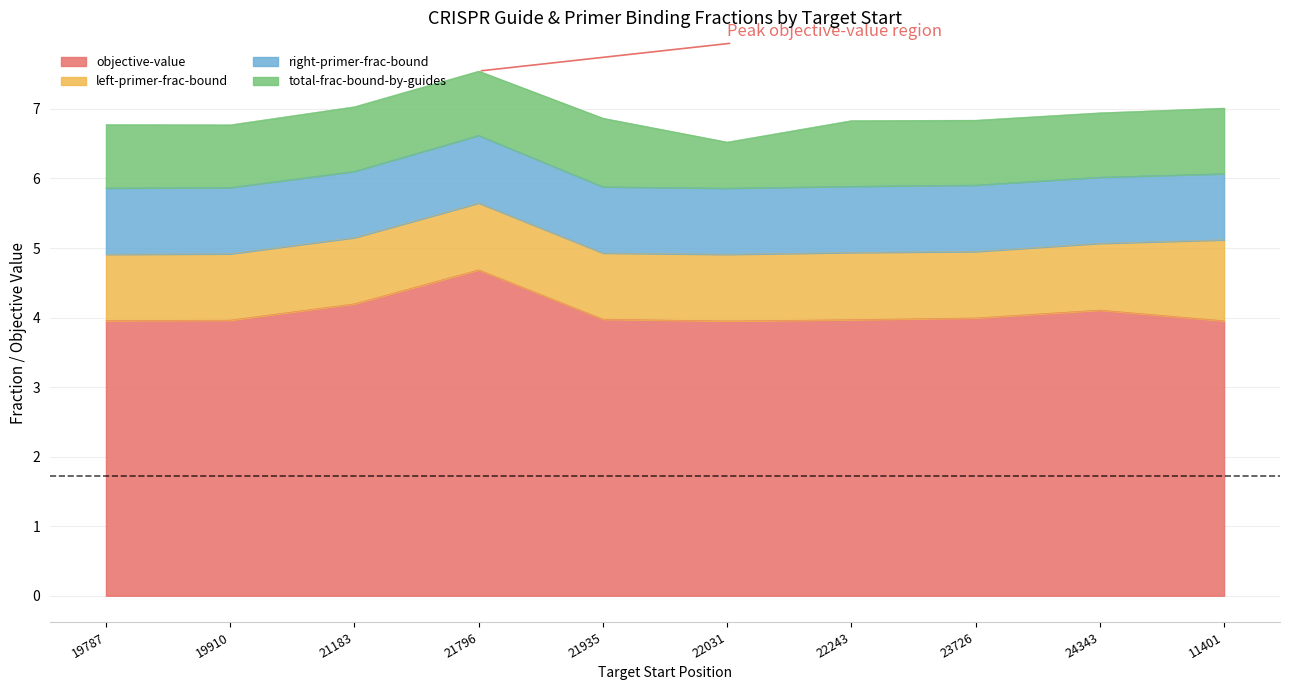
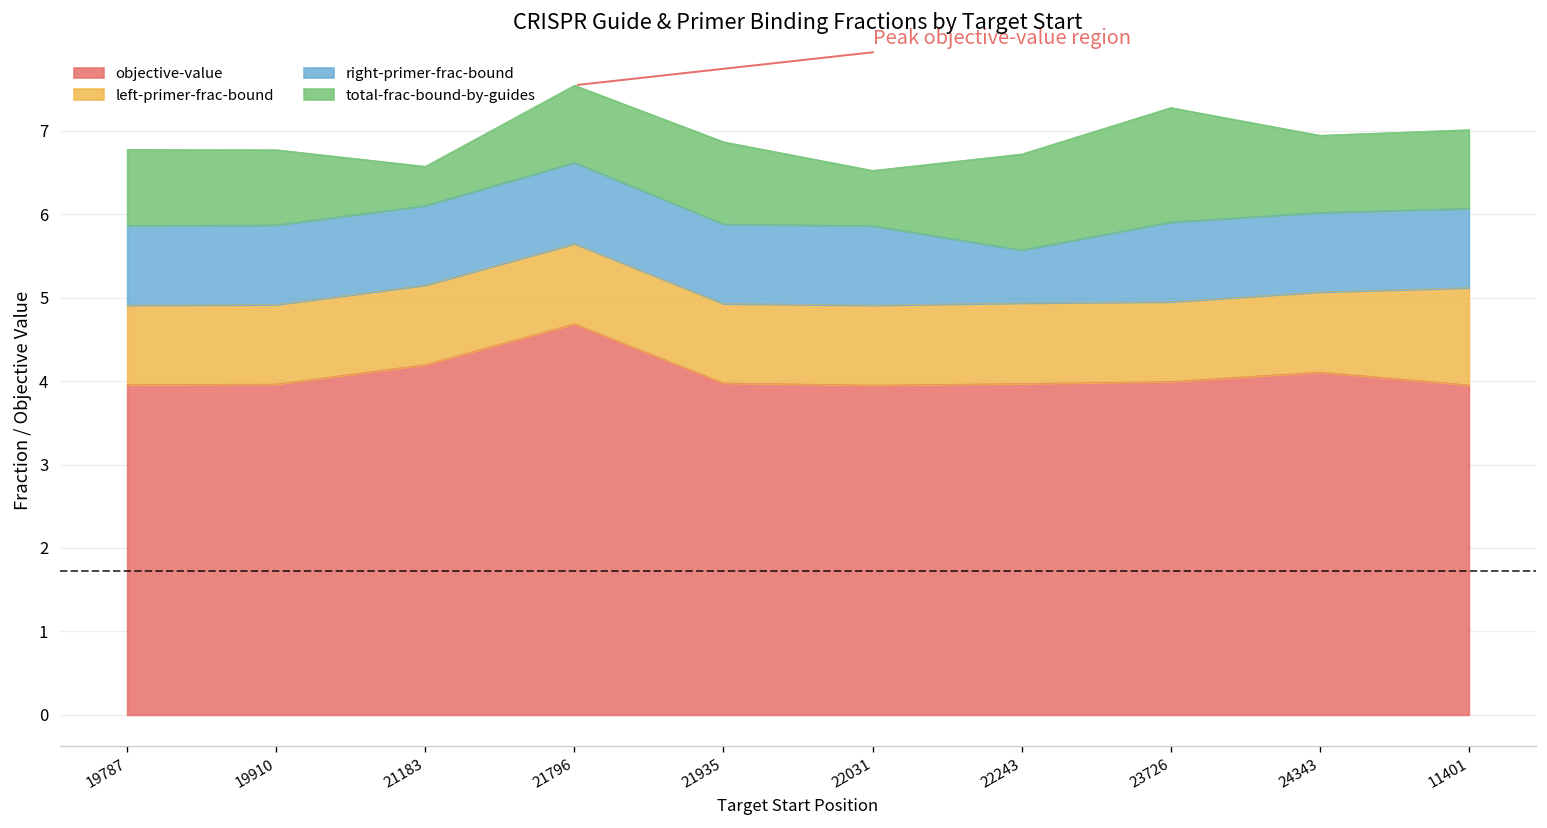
  {
    "objective-value": {
      "19787": 4.0,
      "19910": 4.0,
      "21183": 4.2,
      "21796": 4.7,
      "21935": 4.0,
      "22031": 4.0,
      "22243": 4.0,
      "23726": 4.0,
      "24343": 4.1,
      "11401": 4.0
    },
    "left-primer-frac-bound": {
      "19787": 1.0,
      "19910": 1.0,
      "21183": 1.0,
      "21796": 1.0,
      "21935": 1.0,
      "22031": 1.0,
      "22243": 1.0,
      "23726": 1.0,
      "24343": 1.0,
      "11401": 1.2
    },
    "right-primer-frac-bound": {
      "19787": 1.0,
      "19910": 1.0,
      "21183": 1.0,
      "21796": 1.0,
      "21935": 1.0,
      "22031": 1.0,
-     "22243": 1.0,
+     "22243": 0.6,
      "23726": 1.0,
      "24343": 1.0,
      "11401": 1.0
    },
    "total-frac-bound-by-guides": {
      "19787": 0.9,
      "19910": 0.9,
-     "21183": 0.9,
+     "21183": 0.5,
      "21796": 0.9,
      "21935": 1.0,
      "22031": 0.7,
-     "22243": 0.9,
-     "23726": 0.9,
+     "22243": 1.2,
+     "23726": 1.4,
      "24343": 0.9,
      "11401": 0.9
    }
  }
